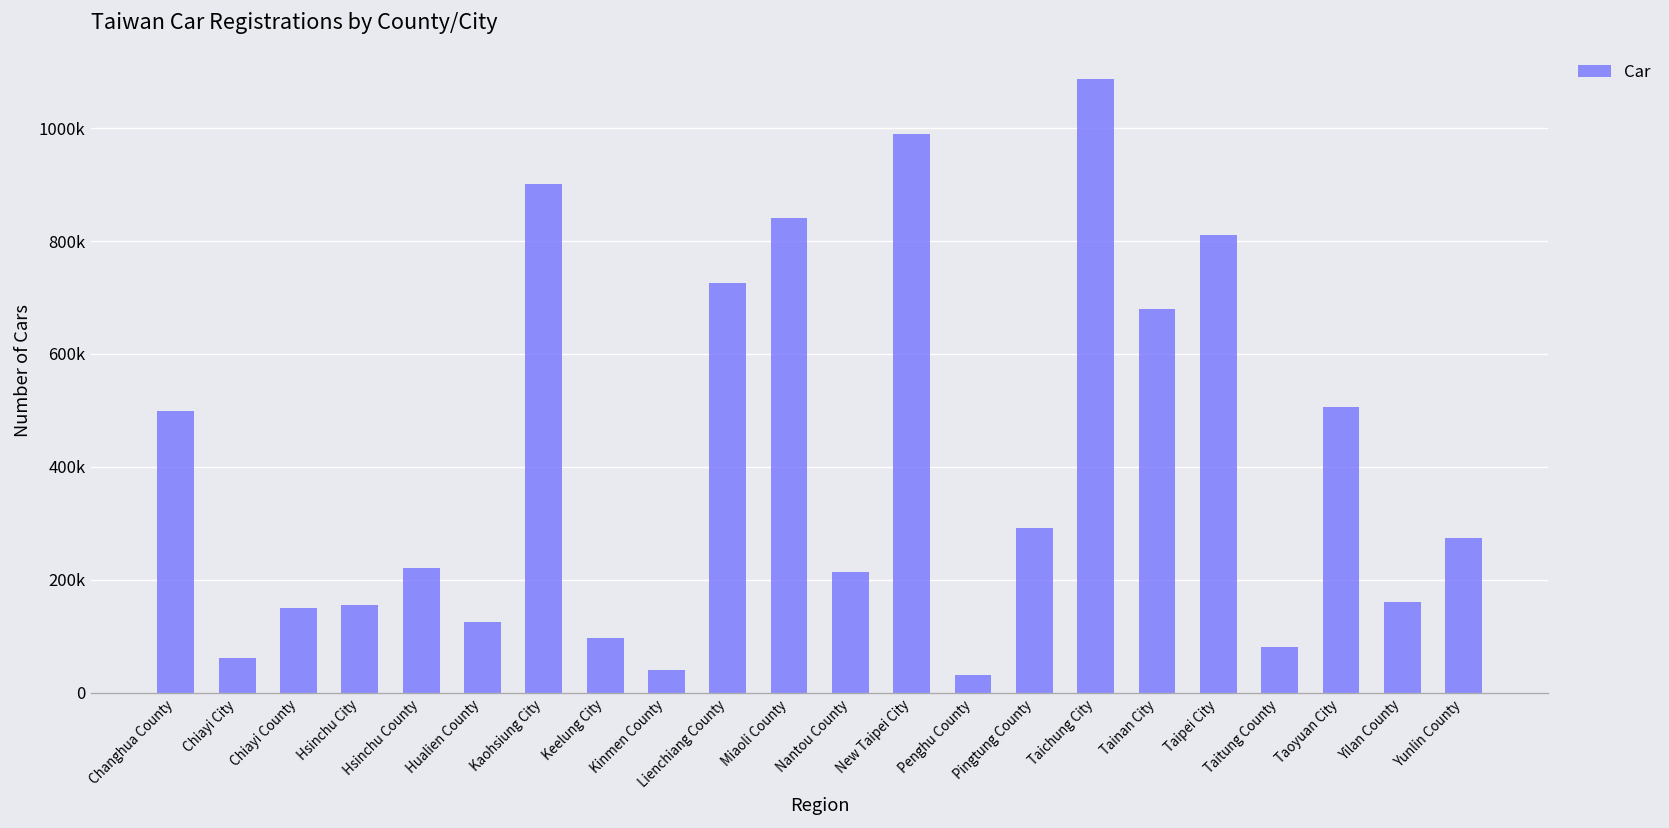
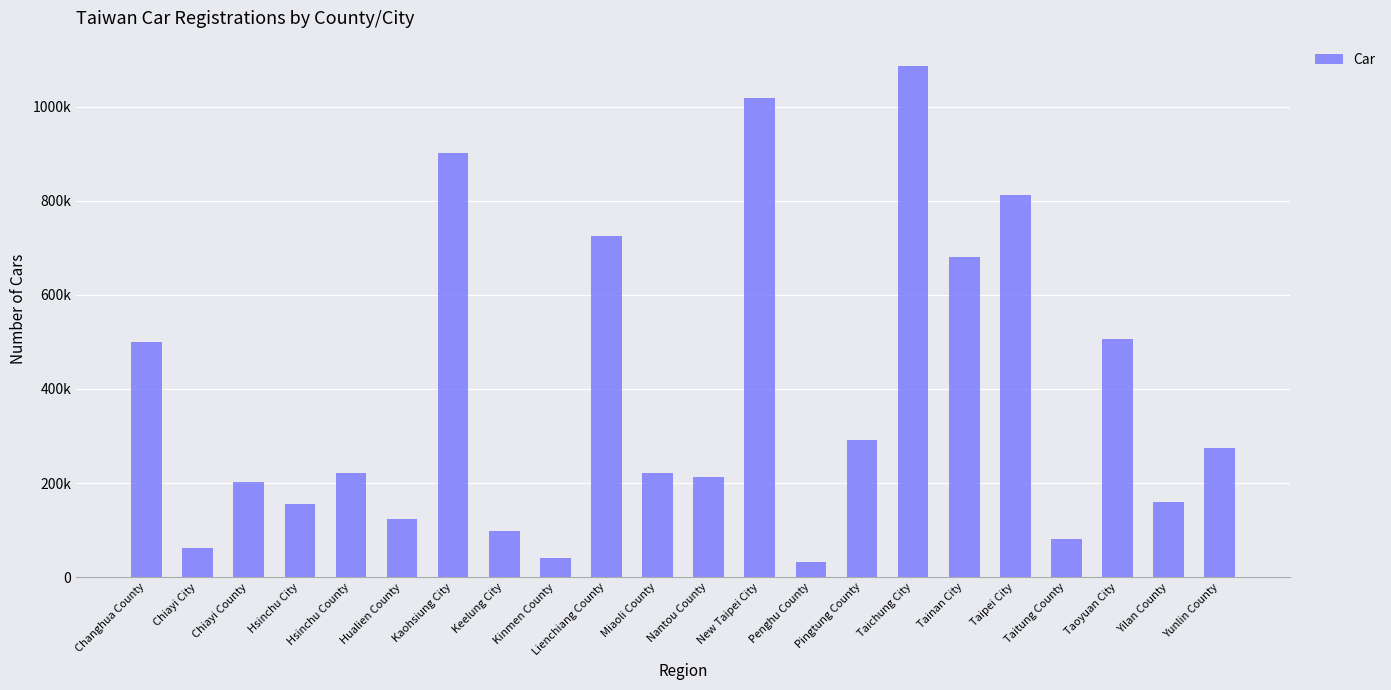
  {
    "Changhua County": 500000,
    "Chiayi City": 60000,
-   "Chiayi County": 150000,
+   "Chiayi County": 200000,
    "Hsinchu City": 160000,
    "Hsinchu County": 220000,
    "Hualien County": 120000,
    "Kaohsiung City": 900000,
    "Keelung City": 100000,
    "Kinmen County": 40000,
    "Lienchiang County": 730000,
-   "Miaoli County": 840000,
+   "Miaoli County": 220000,
    "Nantou County": 210000,
-   "New Taipei City": 990000,
+   "New Taipei City": 1020000,
    "Penghu County": 30000,
    "Pingtung County": 290000,
    "Taichung City": 1090000,
    "Tainan City": 680000,
    "Taipei City": 810000,
    "Taitung County": 80000,
    "Taoyuan City": 510000,
    "Yilan County": 160000,
    "Yunlin County": 270000
  }
